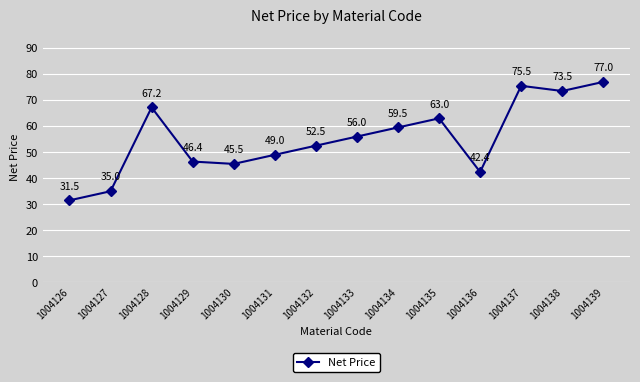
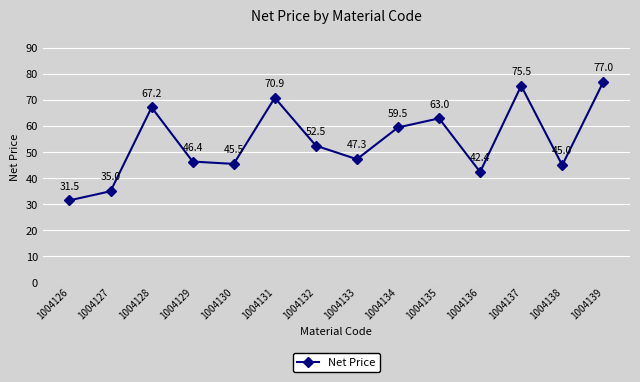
  {
    "1004126": 31.5,
    "1004127": 35.0,
    "1004128": 67.2,
    "1004129": 46.4,
    "1004130": 45.5,
-   "1004131": 49.0,
+   "1004131": 70.9,
    "1004132": 52.5,
-   "1004133": 56.0,
+   "1004133": 47.3,
    "1004134": 59.5,
    "1004135": 63.0,
    "1004136": 42.4,
    "1004137": 75.5,
-   "1004138": 73.5,
+   "1004138": 45.0,
    "1004139": 77.0
  }
